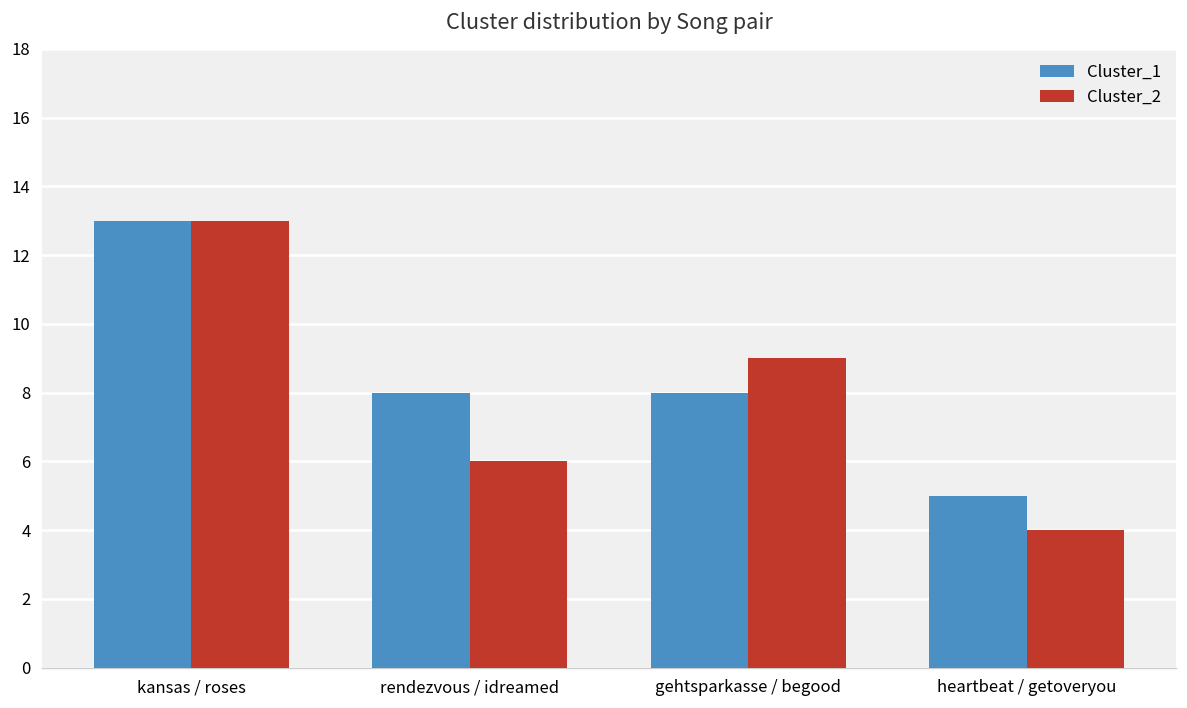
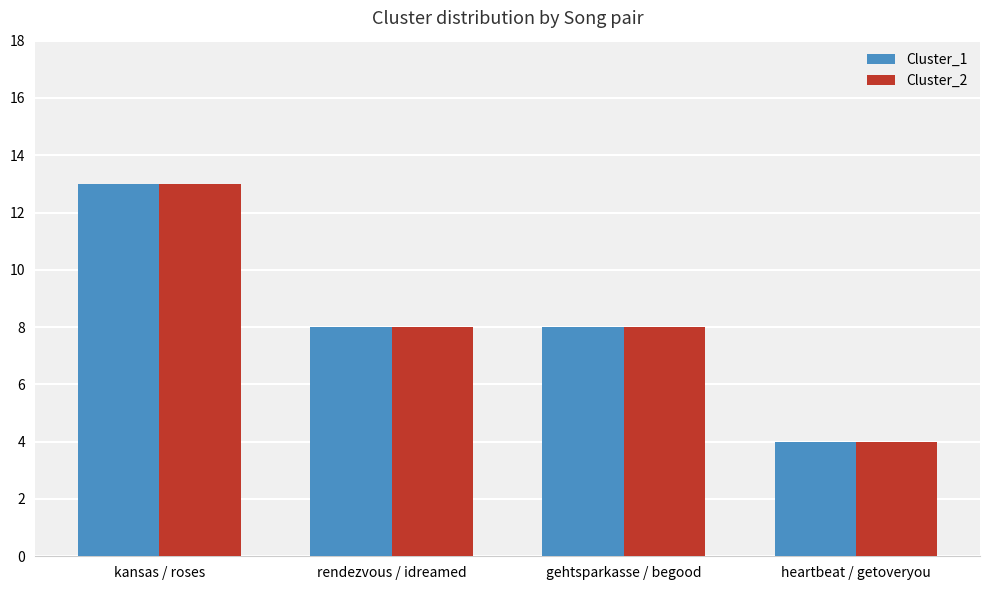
  {
    "Cluster_1": {
      "kansas / roses": 13,
      "rendezvous / idreamed": 8,
      "gehtsparkasse / begood": 8,
-     "heartbeat / getoveryou": 5
+     "heartbeat / getoveryou": 4
    },
    "Cluster_2": {
      "kansas / roses": 13,
-     "rendezvous / idreamed": 6,
-     "gehtsparkasse / begood": 9,
+     "rendezvous / idreamed": 8,
+     "gehtsparkasse / begood": 8,
      "heartbeat / getoveryou": 4
    }
  }
